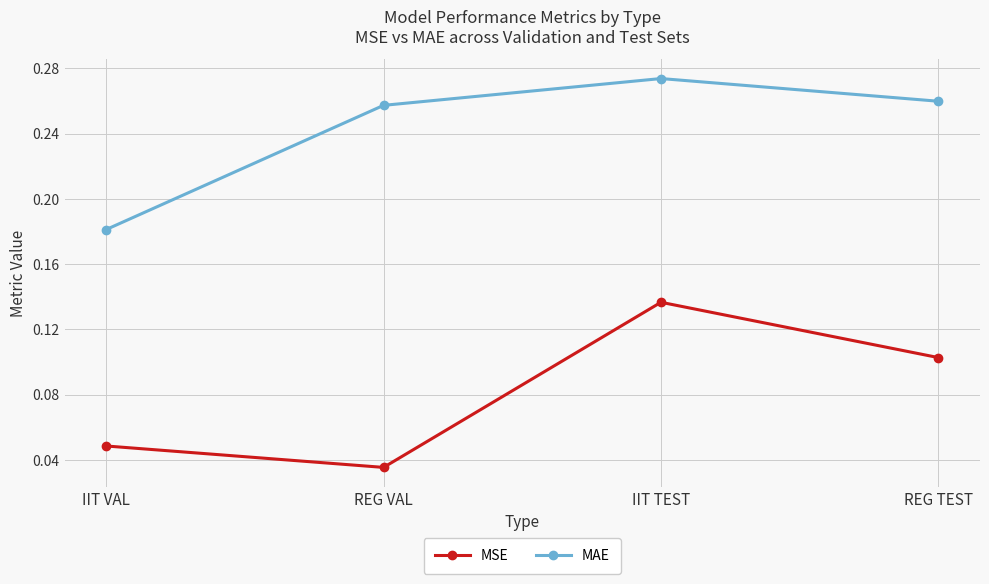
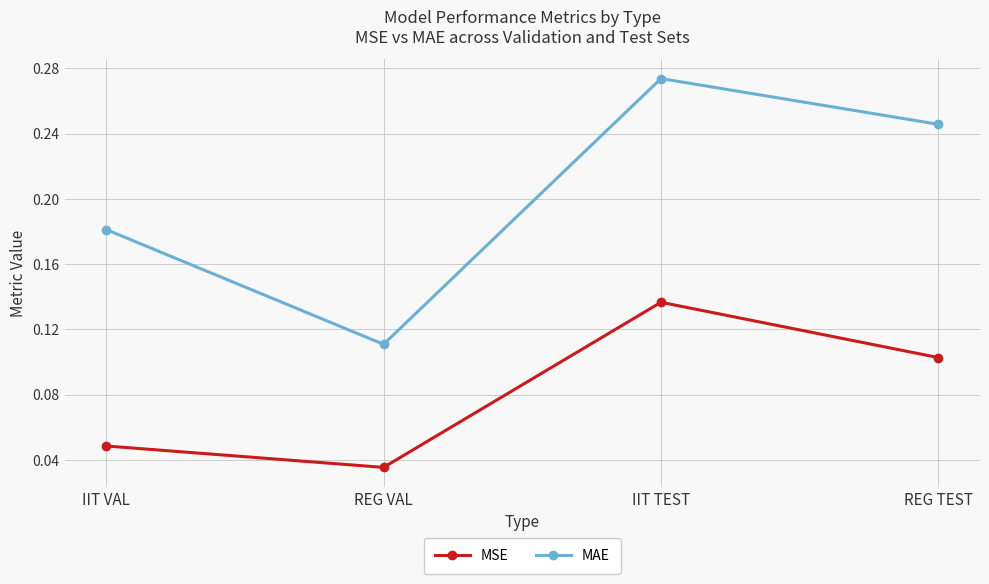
  {
    "MSE": {
      "IIT VAL": 0.048,
      "REG VAL": 0.035,
      "IIT TEST": 0.137,
      "REG TEST": 0.103
    },
    "MAE": {
      "IIT VAL": 0.181,
-     "REG VAL": 0.257,
+     "REG VAL": 0.111,
      "IIT TEST": 0.274,
-     "REG TEST": 0.260
+     "REG TEST": 0.246
    }
  }
